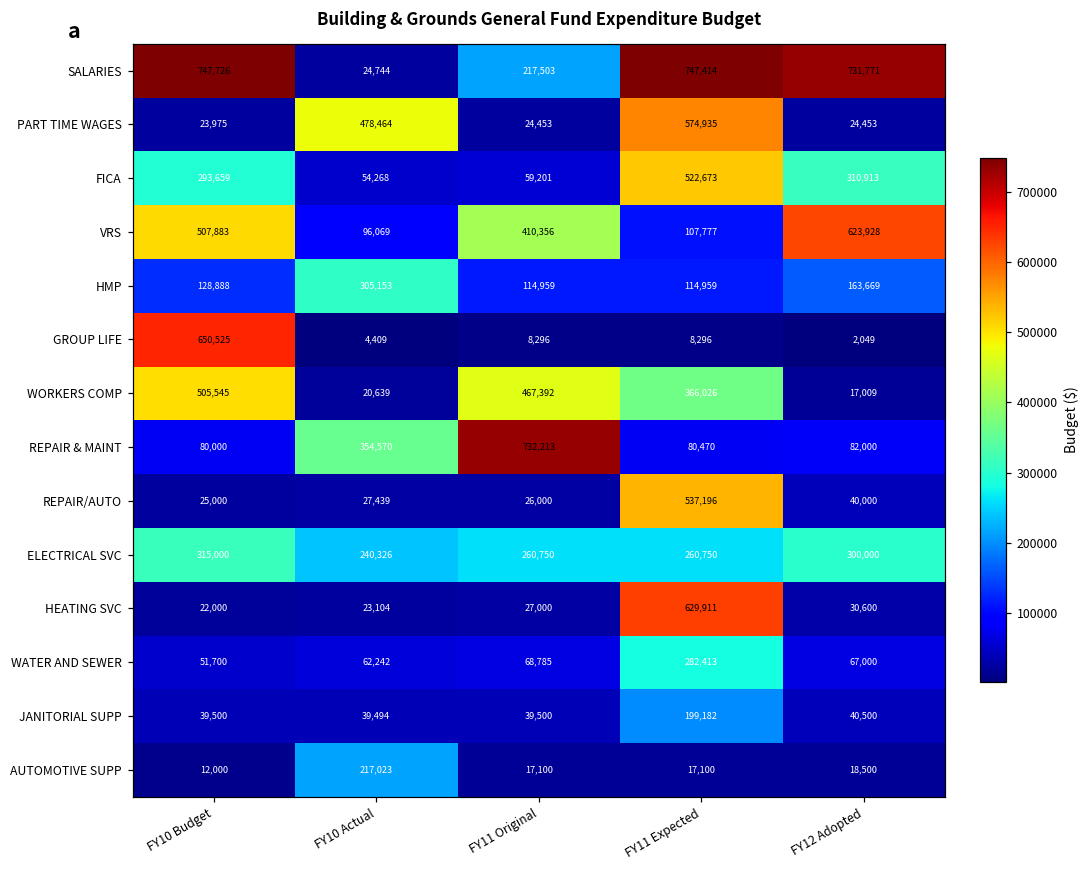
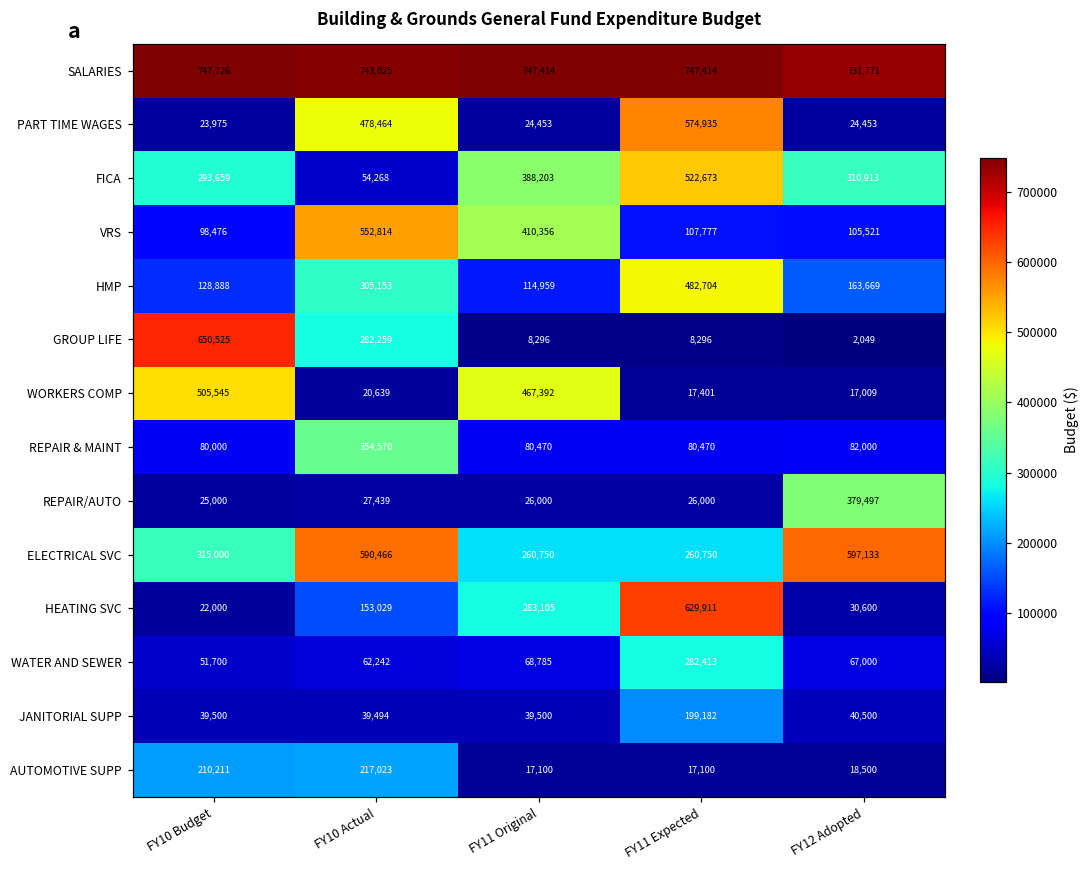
  {
    "SALARIES": {
      "FY10 Budget": "747,726",
-     "FY10 Actual": "24,744",
-     "FY11 Original": "217,503",
+     "FY10 Actual": "743,025",
+     "FY11 Original": "747,414",
      "FY11 Expected": "747,414",
      "FY12 Adopted": "731,771"
    },
    "PART TIME WAGES": {
      "FY10 Budget": "23,975",
      "FY10 Actual": "478,464",
      "FY11 Original": "24,453",
      "FY11 Expected": "574,935",
      "FY12 Adopted": "24,453"
    },
    "FICA": {
      "FY10 Budget": "293,659",
      "FY10 Actual": "54,268",
-     "FY11 Original": "59,201",
+     "FY11 Original": "388,203",
      "FY11 Expected": "522,673",
      "FY12 Adopted": "310,913"
    },
    "VRS": {
-     "FY10 Budget": "507,883",
-     "FY10 Actual": "96,069",
+     "FY10 Budget": "98,476",
+     "FY10 Actual": "552,814",
      "FY11 Original": "410,356",
      "FY11 Expected": "107,777",
-     "FY12 Adopted": "623,928"
+     "FY12 Adopted": "105,521"
    },
    "HMP": {
      "FY10 Budget": "128,888",
      "FY10 Actual": "305,153",
      "FY11 Original": "114,959",
-     "FY11 Expected": "114,959",
+     "FY11 Expected": "482,704",
      "FY12 Adopted": "163,669"
    },
    "GROUP LIFE": {
      "FY10 Budget": "650,525",
-     "FY10 Actual": "4,409",
+     "FY10 Actual": "282,259",
      "FY11 Original": "8,296",
      "FY11 Expected": "8,296",
      "FY12 Adopted": "2,049"
    },
    "WORKERS COMP": {
      "FY10 Budget": "505,545",
      "FY10 Actual": "20,639",
      "FY11 Original": "467,392",
-     "FY11 Expected": "366,026",
+     "FY11 Expected": "17,401",
      "FY12 Adopted": "17,009"
    },
    "REPAIR & MAINT": {
      "FY10 Budget": "80,000",
      "FY10 Actual": "354,570",
-     "FY11 Original": "732,213",
+     "FY11 Original": "80,470",
      "FY11 Expected": "80,470",
      "FY12 Adopted": "82,000"
    },
    "REPAIR/AUTO": {
      "FY10 Budget": "25,000",
      "FY10 Actual": "27,439",
      "FY11 Original": "26,000",
-     "FY11 Expected": "537,196",
-     "FY12 Adopted": "40,000"
+     "FY11 Expected": "26,000",
+     "FY12 Adopted": "379,497"
    },
    "ELECTRICAL SVC": {
      "FY10 Budget": "315,000",
-     "FY10 Actual": "240,326",
+     "FY10 Actual": "590,466",
      "FY11 Original": "260,750",
      "FY11 Expected": "260,750",
-     "FY12 Adopted": "300,000"
+     "FY12 Adopted": "597,133"
    },
    "HEATING SVC": {
      "FY10 Budget": "22,000",
-     "FY10 Actual": "23,104",
-     "FY11 Original": "27,000",
+     "FY10 Actual": "153,029",
+     "FY11 Original": "283,105",
      "FY11 Expected": "629,911",
      "FY12 Adopted": "30,600"
    },
    "WATER AND SEWER": {
      "FY10 Budget": "51,700",
      "FY10 Actual": "62,242",
      "FY11 Original": "68,785",
      "FY11 Expected": "282,413",
      "FY12 Adopted": "67,000"
    },
    "JANITORIAL SUPP": {
      "FY10 Budget": "39,500",
      "FY10 Actual": "39,494",
      "FY11 Original": "39,500",
      "FY11 Expected": "199,182",
      "FY12 Adopted": "40,500"
    },
    "AUTOMOTIVE SUPP": {
-     "FY10 Budget": "12,000",
+     "FY10 Budget": "210,211",
      "FY10 Actual": "217,023",
      "FY11 Original": "17,100",
      "FY11 Expected": "17,100",
      "FY12 Adopted": "18,500"
    }
  }
